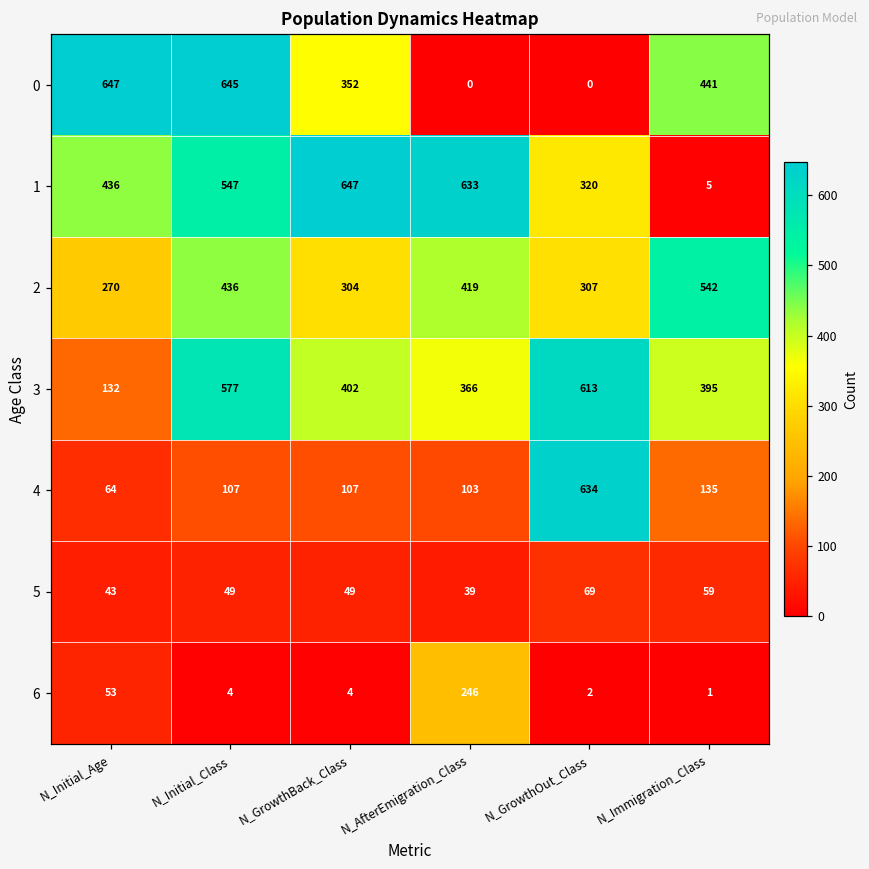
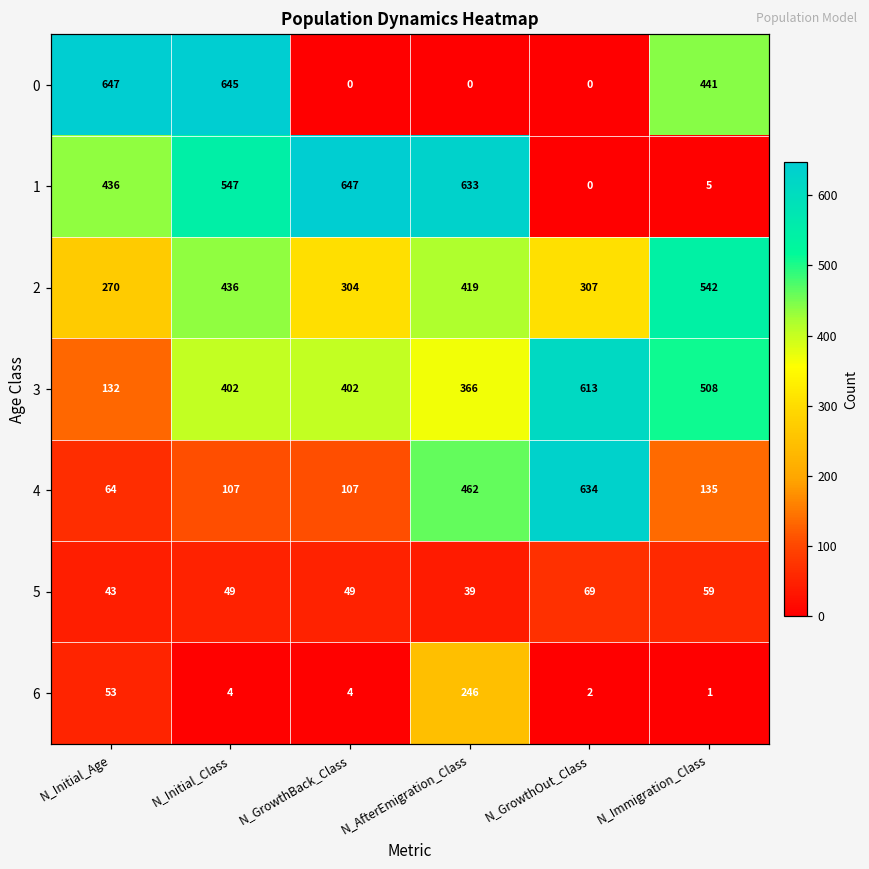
  {
    "0": {
      "N_Initial_Age": 647,
      "N_Initial_Class": 645,
-     "N_GrowthBack_Class": 352,
+     "N_GrowthBack_Class": 0,
      "N_AfterEmigration_Class": 0,
      "N_GrowthOut_Class": 0,
      "N_Immigration_Class": 441
    },
    "1": {
      "N_Initial_Age": 436,
      "N_Initial_Class": 547,
      "N_GrowthBack_Class": 647,
      "N_AfterEmigration_Class": 633,
-     "N_GrowthOut_Class": 320,
+     "N_GrowthOut_Class": 0,
      "N_Immigration_Class": 5
    },
    "2": {
      "N_Initial_Age": 270,
      "N_Initial_Class": 436,
      "N_GrowthBack_Class": 304,
      "N_AfterEmigration_Class": 419,
      "N_GrowthOut_Class": 307,
      "N_Immigration_Class": 542
    },
    "3": {
      "N_Initial_Age": 132,
-     "N_Initial_Class": 577,
+     "N_Initial_Class": 402,
      "N_GrowthBack_Class": 402,
      "N_AfterEmigration_Class": 366,
      "N_GrowthOut_Class": 613,
-     "N_Immigration_Class": 395
+     "N_Immigration_Class": 508
    },
    "4": {
      "N_Initial_Age": 64,
      "N_Initial_Class": 107,
      "N_GrowthBack_Class": 107,
-     "N_AfterEmigration_Class": 103,
+     "N_AfterEmigration_Class": 462,
      "N_GrowthOut_Class": 634,
      "N_Immigration_Class": 135
    },
    "5": {
      "N_Initial_Age": 43,
      "N_Initial_Class": 49,
      "N_GrowthBack_Class": 49,
      "N_AfterEmigration_Class": 39,
      "N_GrowthOut_Class": 69,
      "N_Immigration_Class": 59
    },
    "6": {
      "N_Initial_Age": 53,
      "N_Initial_Class": 4,
      "N_GrowthBack_Class": 4,
      "N_AfterEmigration_Class": 246,
      "N_GrowthOut_Class": 2,
      "N_Immigration_Class": 1
    }
  }
